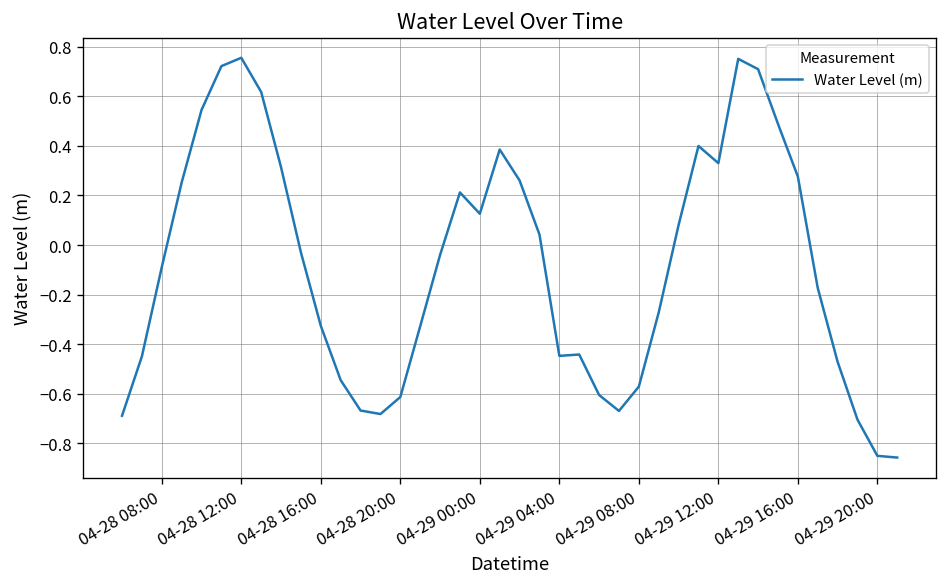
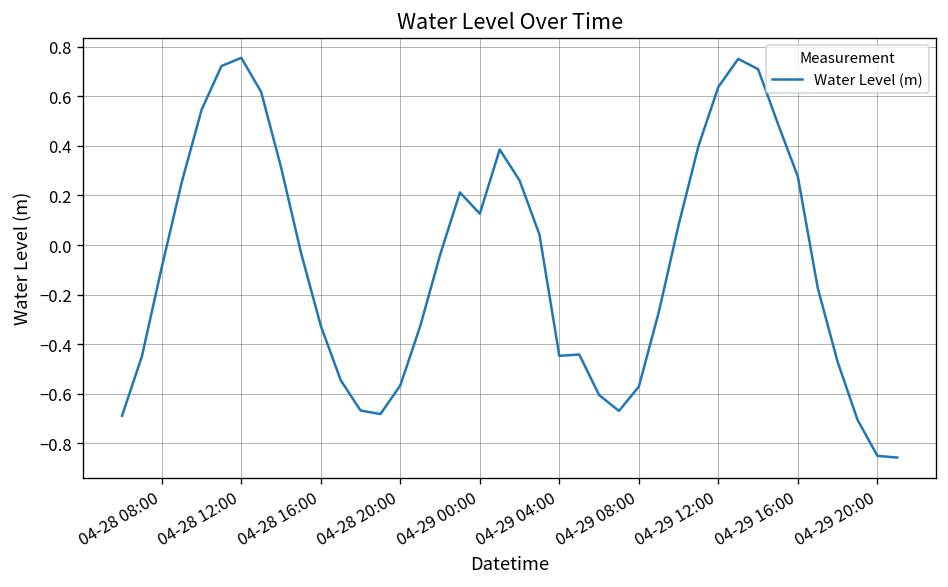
  {
    "04-28 08:00": -0.09,
    "04-28 12:00": 0.76,
    "04-28 16:00": -0.33,
-   "04-28 20:00": -0.61,
+   "04-28 20:00": -0.57,
    "04-29 00:00": 0.13,
    "04-29 04:00": -0.45,
    "04-29 08:00": -0.57,
-   "04-29 12:00": 0.33,
+   "04-29 12:00": 0.64,
    "04-29 16:00": 0.28,
    "04-29 20:00": -0.85
  }
